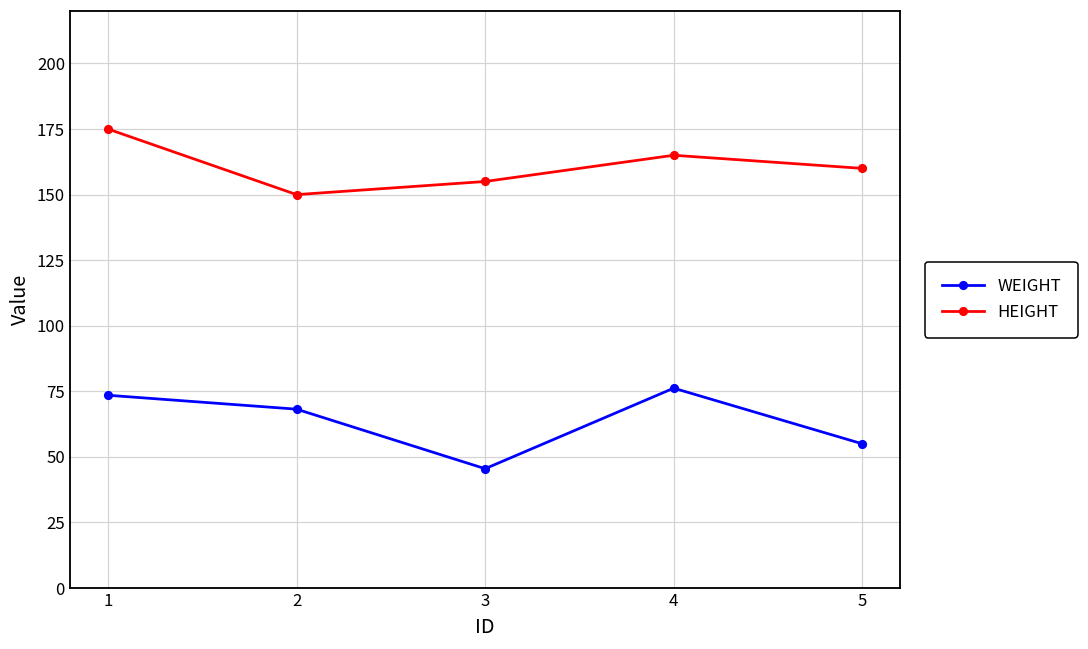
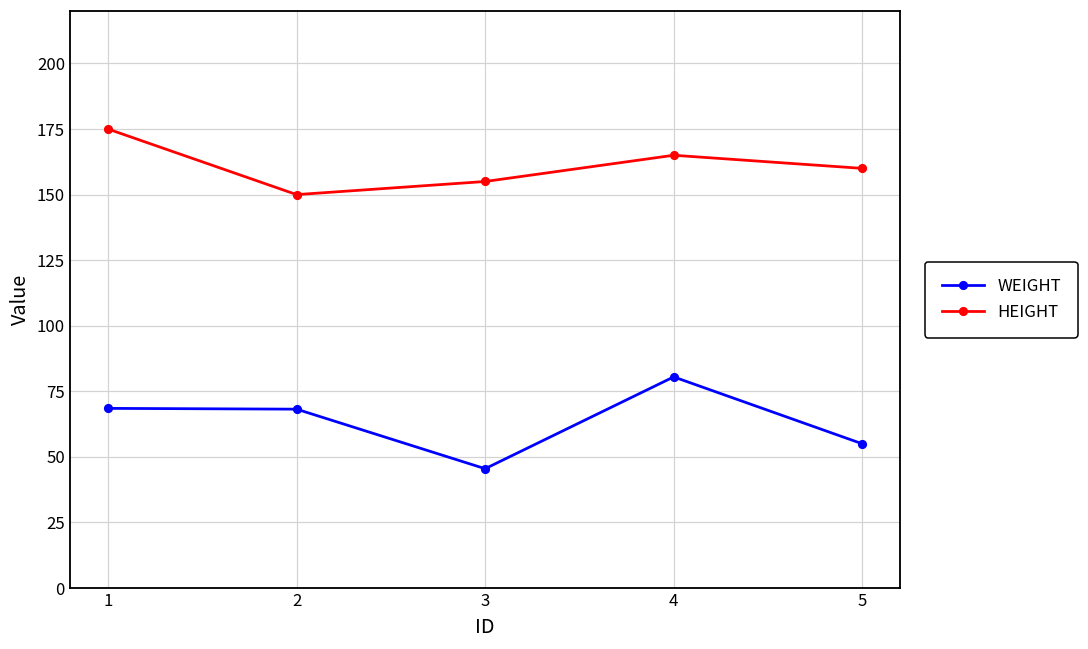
  {
    "WEIGHT": {
-     "1": 74,
+     "1": 69,
      "2": 68,
      "3": 46,
-     "4": 76,
+     "4": 81,
      "5": 55
    },
    "HEIGHT": {
      "1": 175,
      "2": 150,
      "3": 155,
      "4": 165,
      "5": 160
    }
  }
